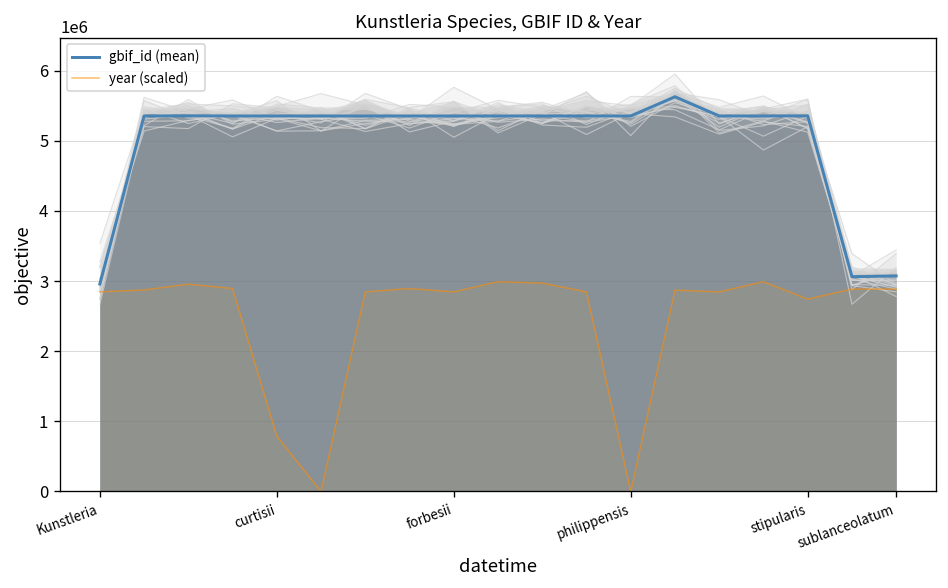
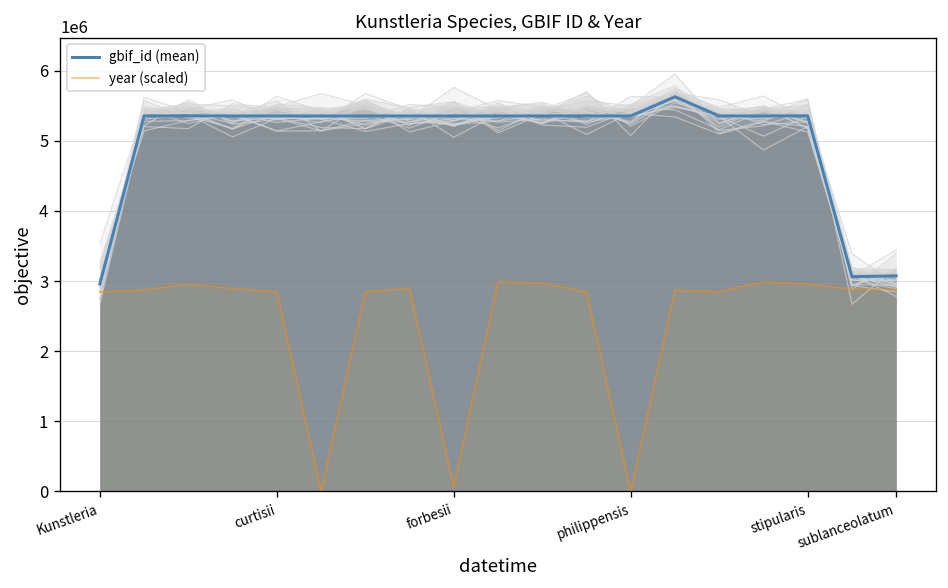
  {
    "year (scaled)": {
-     "curtisii": 800000,
-     "forbesii": 2800000,
+     "curtisii": 2800000,
+     "forbesii": 100000,
      "philippensis": 0,
-     "stipularis": 2700000
+     "stipularis": 3000000
    }
  }
